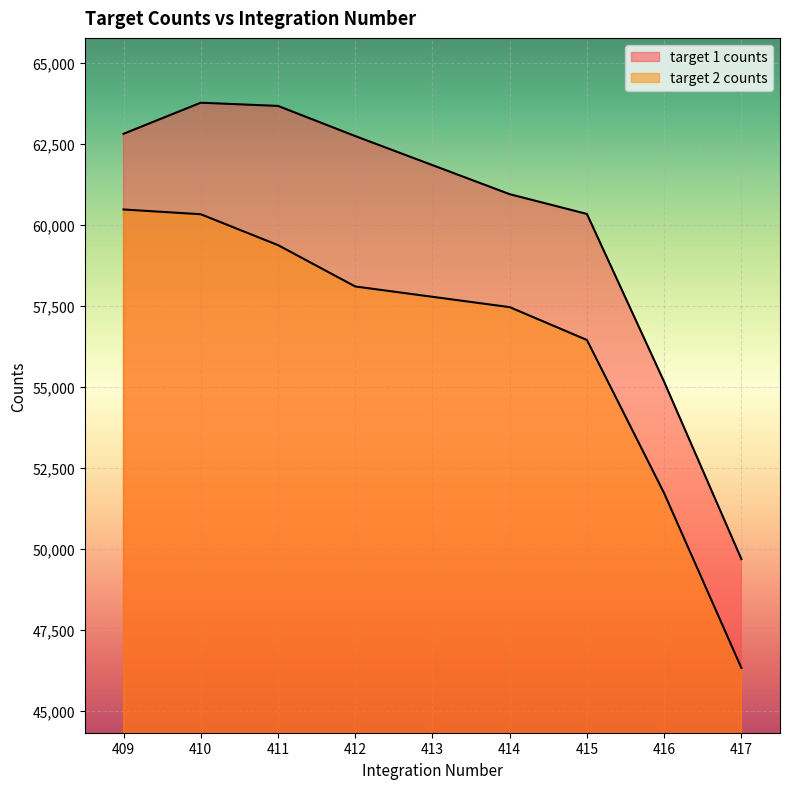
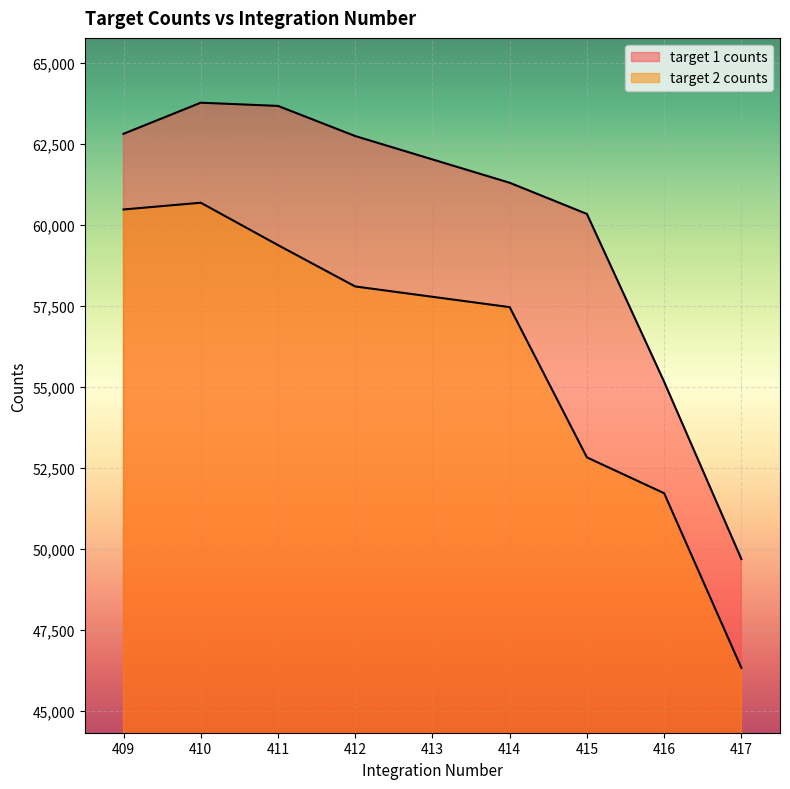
  {
    "target 1 counts": {
      "409": "62,800",
      "410": "63,800",
      "411": "63,700",
      "412": "62,700",
-     "414": "60,900",
+     "414": "61,300",
      "415": "60,300",
      "416": "55,200",
      "417": "49,700"
    },
    "target 2 counts": {
      "409": "60,500",
-     "410": "60,300",
+     "410": "60,700",
      "411": "59,400",
      "412": "58,100",
      "414": "57,500",
-     "415": "56,400",
+     "415": "52,800",
      "416": "51,700",
      "417": "46,300"
    }
  }
